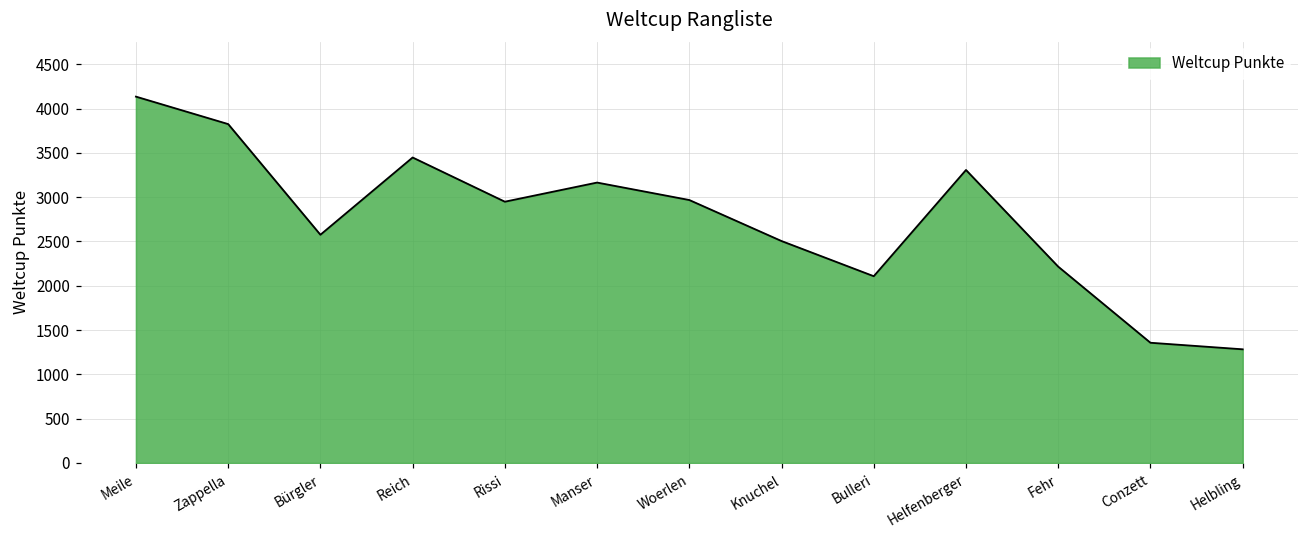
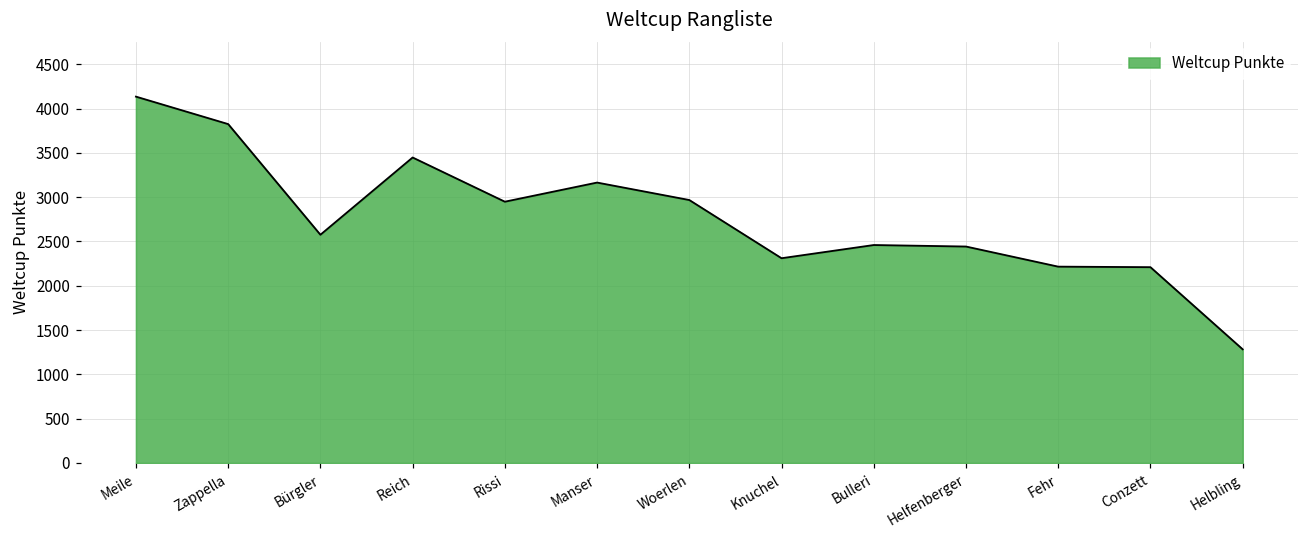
  {
    "Meile": 4100,
    "Zappella": 3800,
    "Bürgler": 2600,
    "Reich": 3400,
    "Rissi": 2900,
    "Manser": 3200,
    "Woerlen": 3000,
-   "Knuchel": 2500,
-   "Bulleri": 2100,
-   "Helfenberger": 3300,
+   "Knuchel": 2300,
+   "Bulleri": 2500,
+   "Helfenberger": 2400,
    "Fehr": 2200,
-   "Conzett": 1400,
+   "Conzett": 2200,
    "Helbling": 1300
  }
